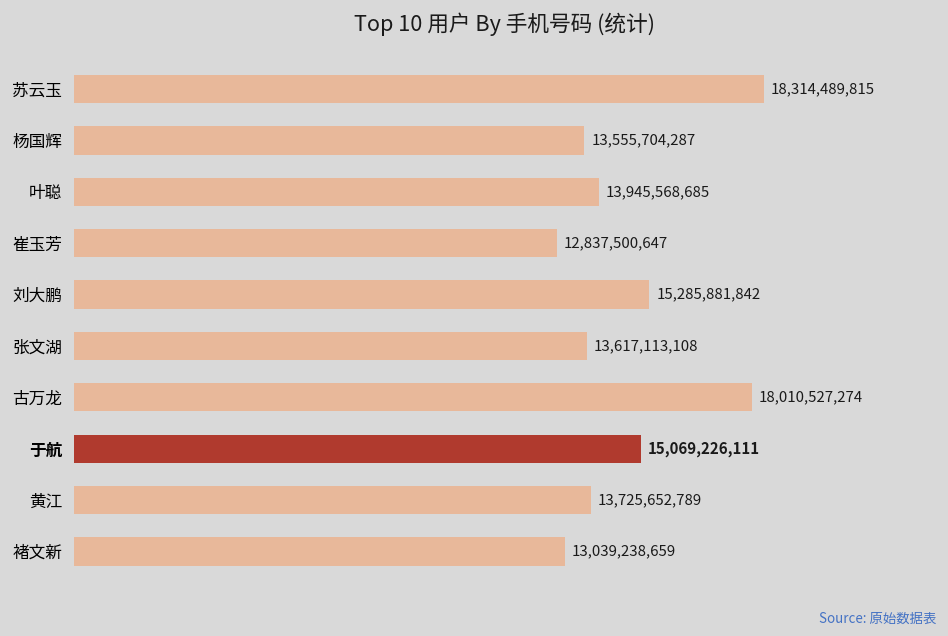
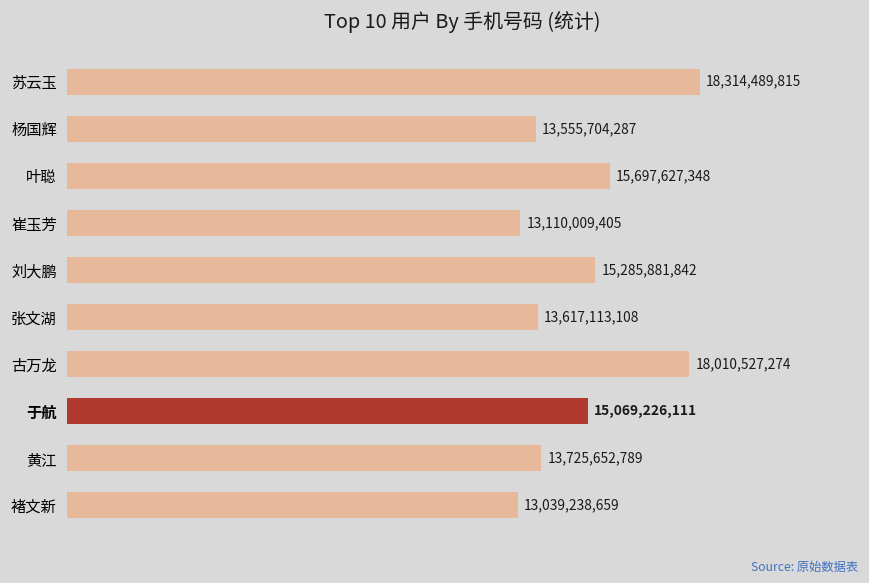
  {
    "苏云玉": "18,314,489,815",
    "杨国辉": "13,555,704,287",
-   "叶聪": "13,945,568,685",
-   "崔玉芳": "12,837,500,647",
+   "叶聪": "15,697,627,348",
+   "崔玉芳": "13,110,009,405",
    "刘大鹏": "15,285,881,842",
    "张文湖": "13,617,113,108",
    "古万龙": "18,010,527,274",
    "于航": "15,069,226,111",
    "黄江": "13,725,652,789",
    "褚文新": "13,039,238,659"
  }
